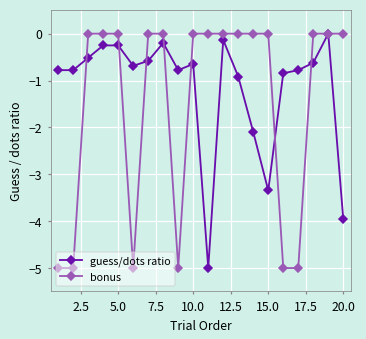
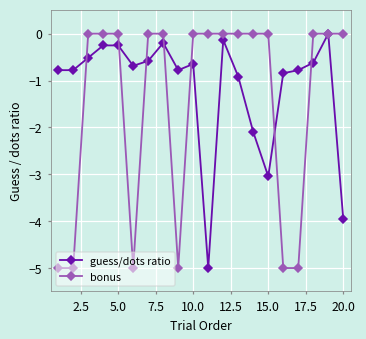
  {
    "guess/dots ratio": {
      "5.0": -0.3,
      "10.0": -0.6,
-     "15.0": -3.3,
+     "15.0": -3.0,
      "20.0": -4.0
    },
    "bonus": {
      "5.0": 0.0,
      "10.0": 0.0,
      "15.0": 0.0,
      "20.0": 0.0
    }
  }
